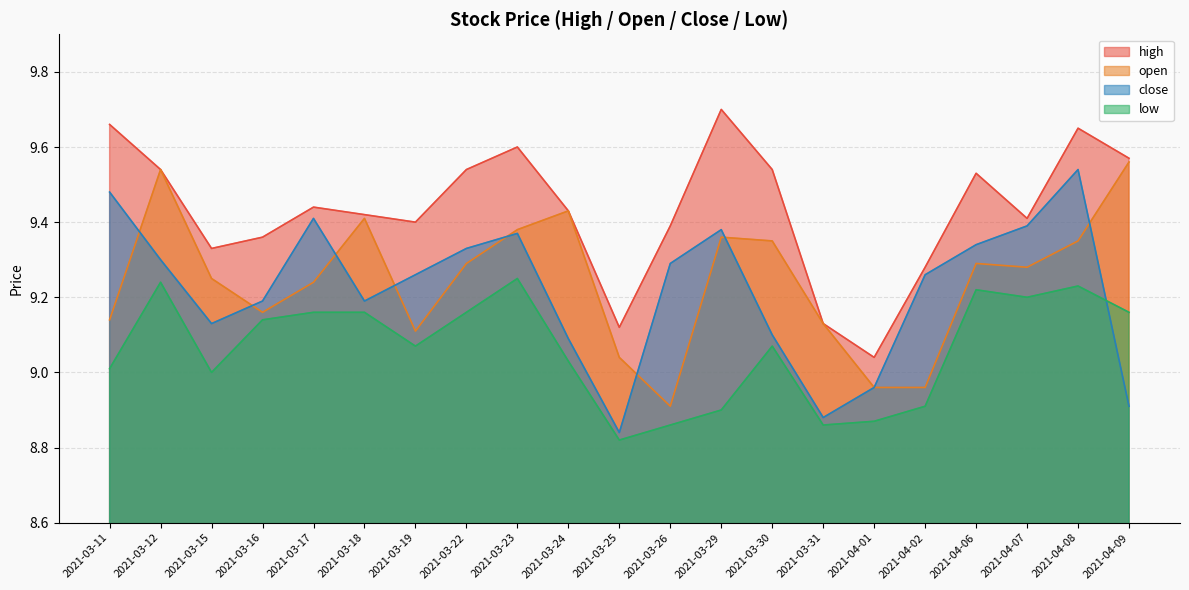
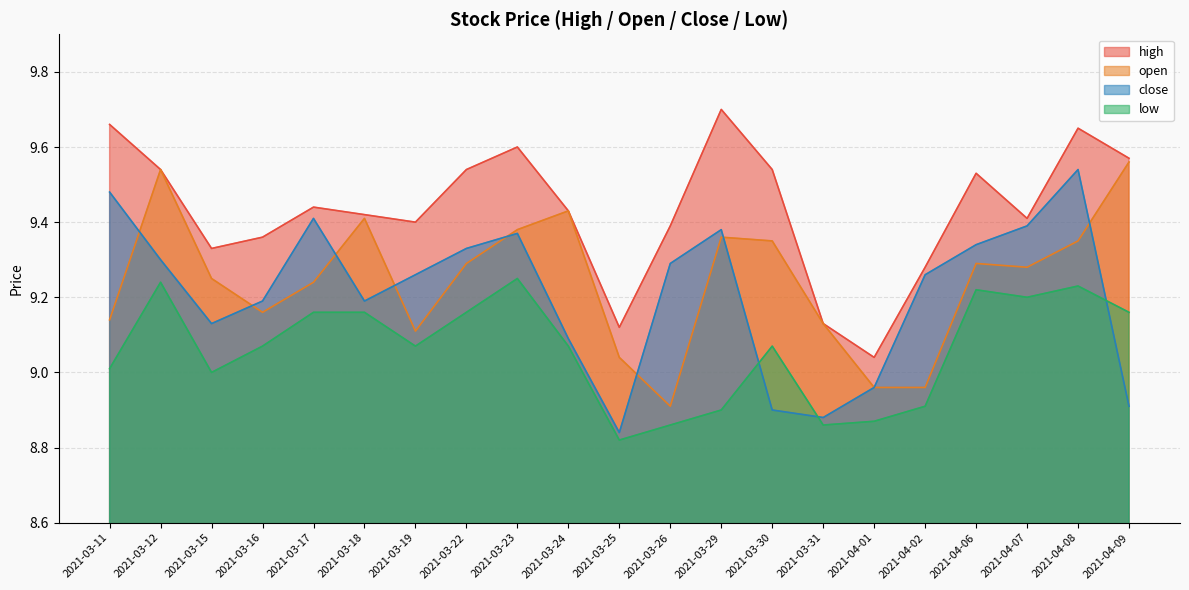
  {
    "close": {
      "2021-03-11": 9.48,
      "2021-03-12": 9.3,
      "2021-03-15": 9.13,
      "2021-03-16": 9.19,
      "2021-03-17": 9.41,
      "2021-03-18": 9.19,
      "2021-03-19": 9.26,
      "2021-03-22": 9.33,
      "2021-03-23": 9.37,
      "2021-03-24": 9.09,
      "2021-03-25": 8.84,
      "2021-03-26": 9.29,
      "2021-03-29": 9.38,
-     "2021-03-30": 9.1,
+     "2021-03-30": 8.9,
      "2021-03-31": 8.88,
      "2021-04-02": 9.26,
      "2021-04-06": 9.34,
      "2021-04-07": 9.39,
      "2021-04-08": 9.54,
      "2021-04-09": 8.91
    },
    "low": {
      "2021-03-11": 9.01,
      "2021-03-12": 9.24,
      "2021-03-15": 9.00,
-     "2021-03-16": 9.14,
+     "2021-03-16": 9.07,
      "2021-03-17": 9.16,
      "2021-03-18": 9.16,
      "2021-03-19": 9.07,
      "2021-03-22": 9.16,
      "2021-03-23": 9.25,
-     "2021-03-24": 9.03,
+     "2021-03-24": 9.07,
      "2021-03-25": 8.82,
      "2021-03-26": 8.86,
      "2021-03-29": 8.90,
      "2021-03-30": 9.07,
      "2021-03-31": 8.86,
      "2021-04-01": 8.87,
      "2021-04-02": 8.91,
      "2021-04-06": 9.22,
      "2021-04-07": 9.20,
      "2021-04-08": 9.23,
      "2021-04-09": 9.16
    }
  }
